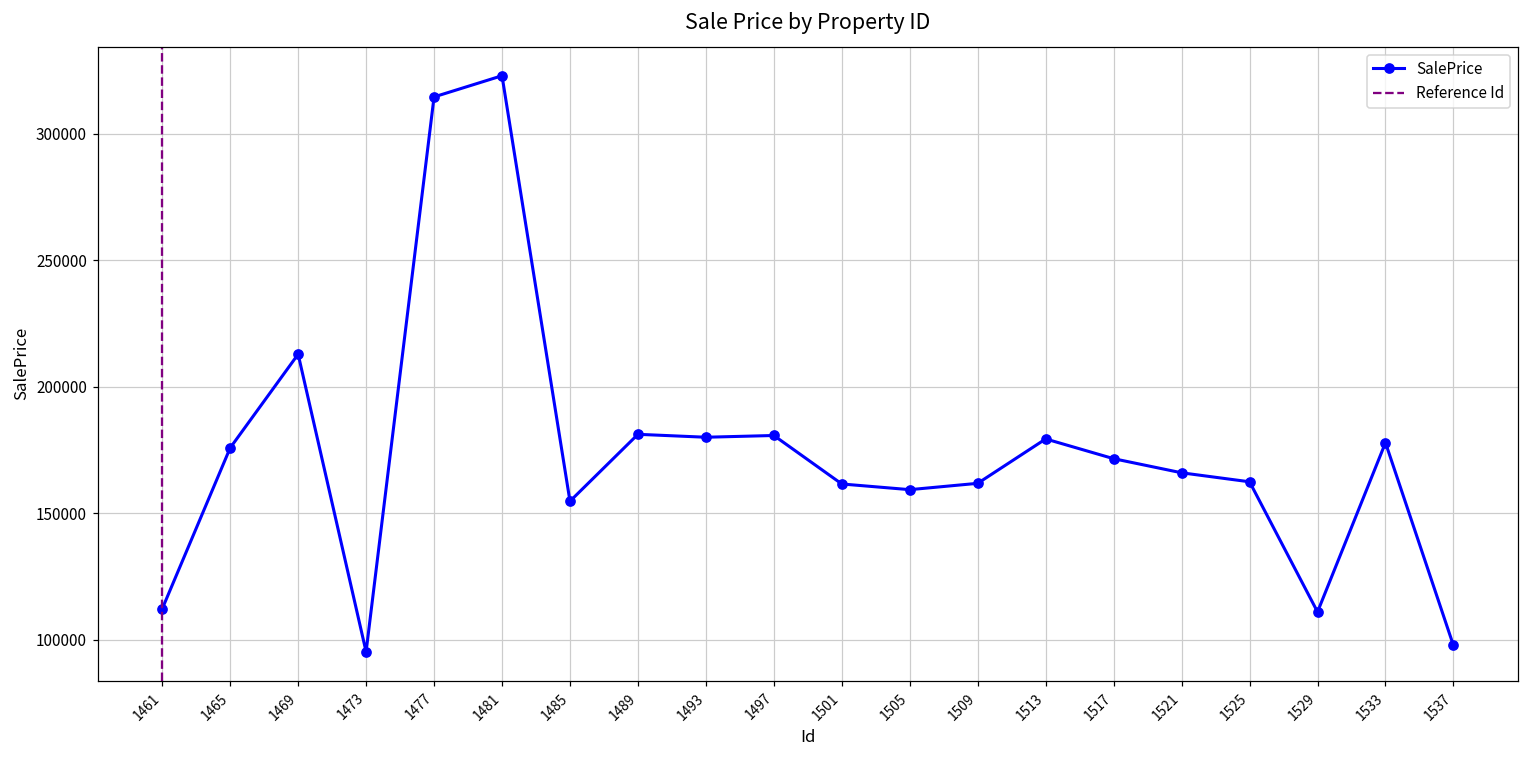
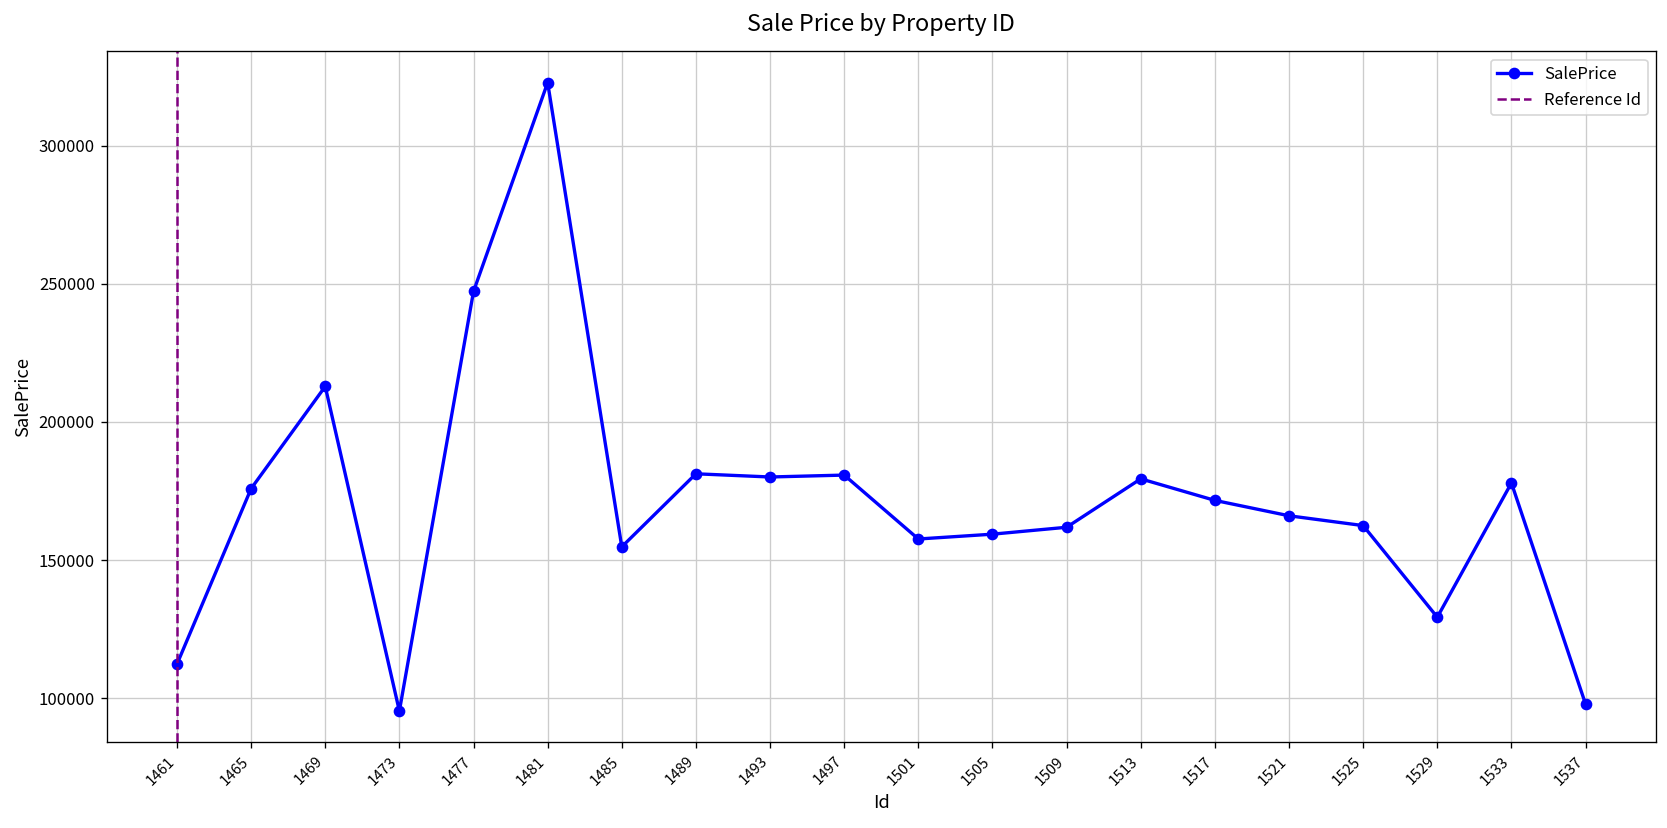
  {
    "1461": 112000,
    "1465": 176000,
    "1469": 213000,
    "1473": 95000,
-   "1477": 315000,
+   "1477": 247000,
    "1481": 323000,
    "1485": 155000,
    "1489": 181000,
    "1493": 180000,
    "1497": 181000,
-   "1501": 162000,
+   "1501": 158000,
    "1505": 159000,
    "1509": 162000,
    "1513": 179000,
    "1517": 172000,
    "1521": 166000,
    "1525": 162000,
-   "1529": 111000,
+   "1529": 129000,
    "1533": 178000,
    "1537": 98000
  }
